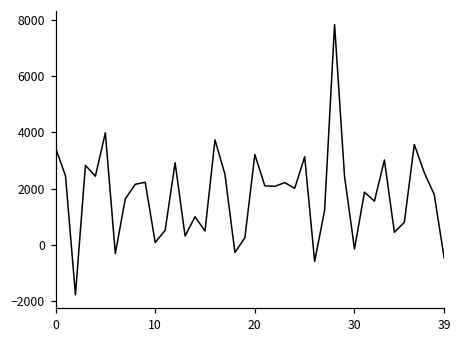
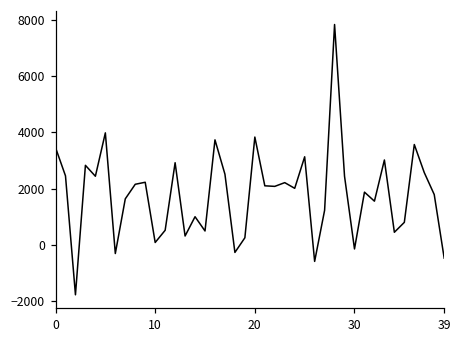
  {
    "0": 3500,
    "10": 100,
-   "20": 3200,
+   "20": 3800,
    "30": -100,
    "39": -500
  }
